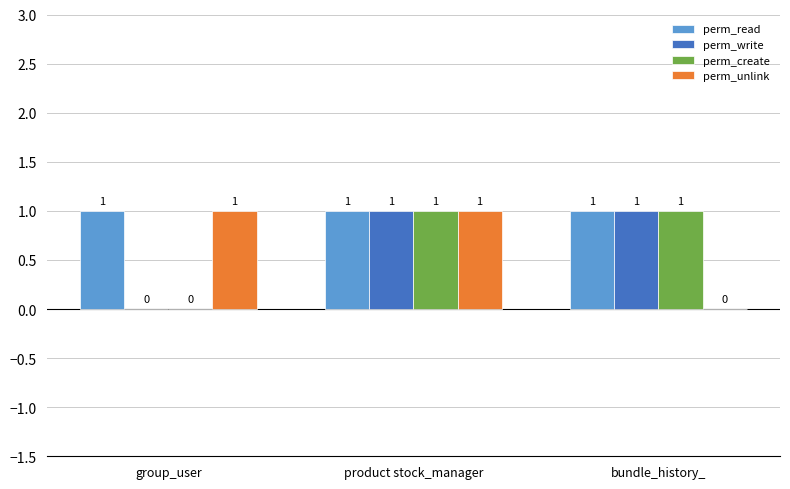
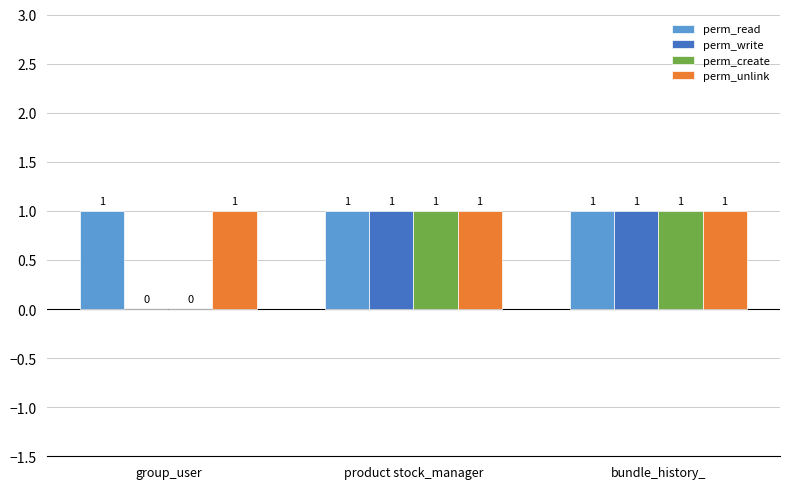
  {
    "perm_create": {
      "group_user": 0,
      "product stock_manager": 1,
      "bundle_history_": 1
    },
    "perm_unlink": {
      "group_user": 1,
      "product stock_manager": 1,
-     "bundle_history_": 0
+     "bundle_history_": 1
    }
  }
